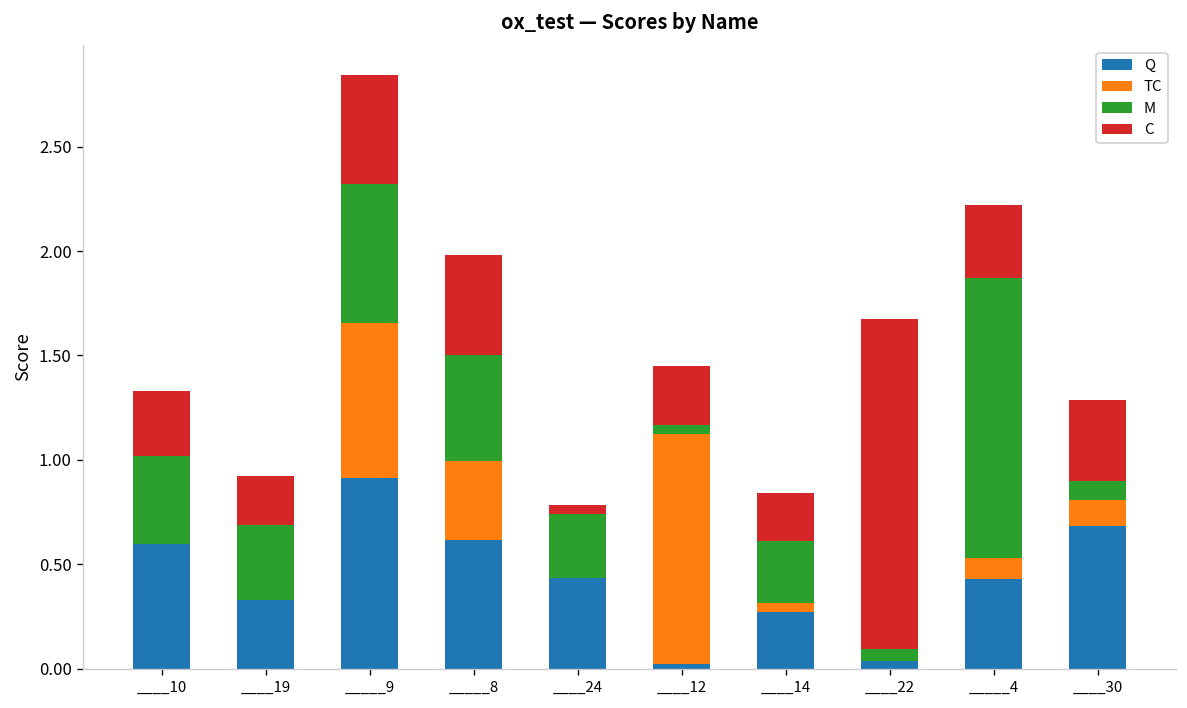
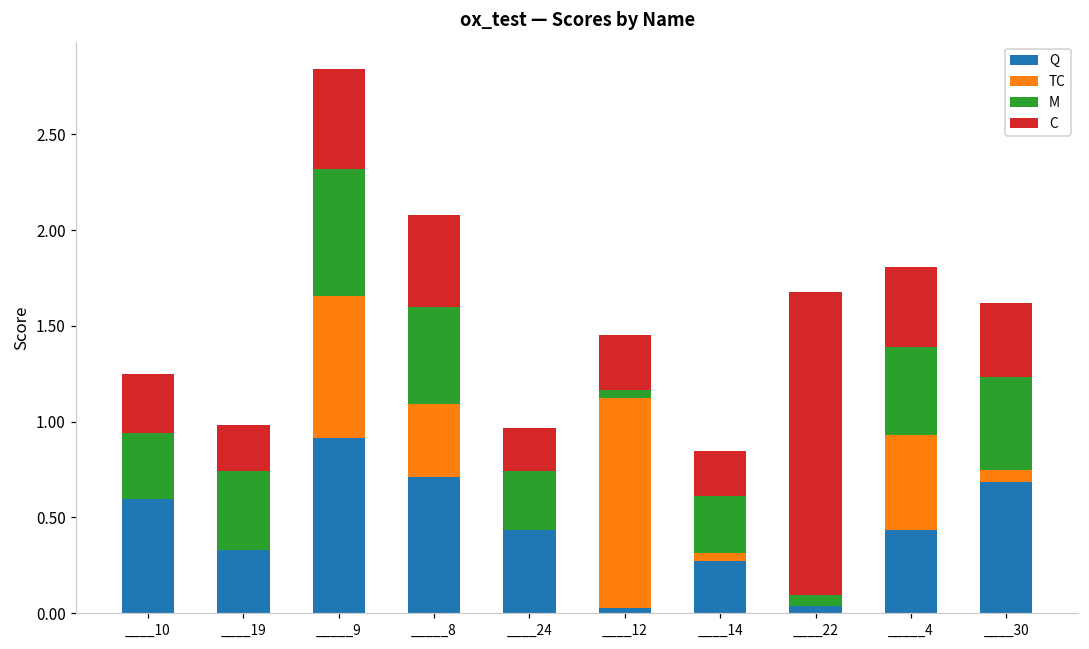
  {
    "Q": {
      "____10": 0.60,
      "____19": 0.33,
      "_____9": 0.91,
-     "_____8": 0.62,
+     "_____8": 0.71,
      "____24": 0.44,
      "____12": 0.02,
      "____14": 0.27,
      "____22": 0.04,
      "_____4": 0.43,
      "____30": 0.68
    },
    "TC": {
      "____10": 0.00,
      "____19": 0.00,
      "_____9": 0.74,
      "_____8": 0.38,
      "____24": 0.00,
      "____12": 1.10,
      "____14": 0.04,
      "____22": 0.00,
-     "_____4": 0.1,
-     "____30": 0.12
+     "_____4": 0.5,
+     "____30": 0.06
    },
    "M": {
-     "____10": 0.42,
-     "____19": 0.36,
+     "____10": 0.35,
+     "____19": 0.41,
      "_____9": 0.67,
      "_____8": 0.51,
      "____24": 0.31,
      "____12": 0.04,
      "____14": 0.29,
      "____22": 0.05,
-     "_____4": 1.34,
-     "____30": 0.09
+     "_____4": 0.46,
+     "____30": 0.49
    },
    "C": {
      "____10": 0.31,
      "____19": 0.24,
      "_____9": 0.52,
      "_____8": 0.48,
-     "____24": 0.04,
+     "____24": 0.22,
      "____12": 0.28,
      "____14": 0.23,
      "____22": 1.58,
-     "_____4": 0.35,
+     "_____4": 0.42,
      "____30": 0.39
    }
  }
